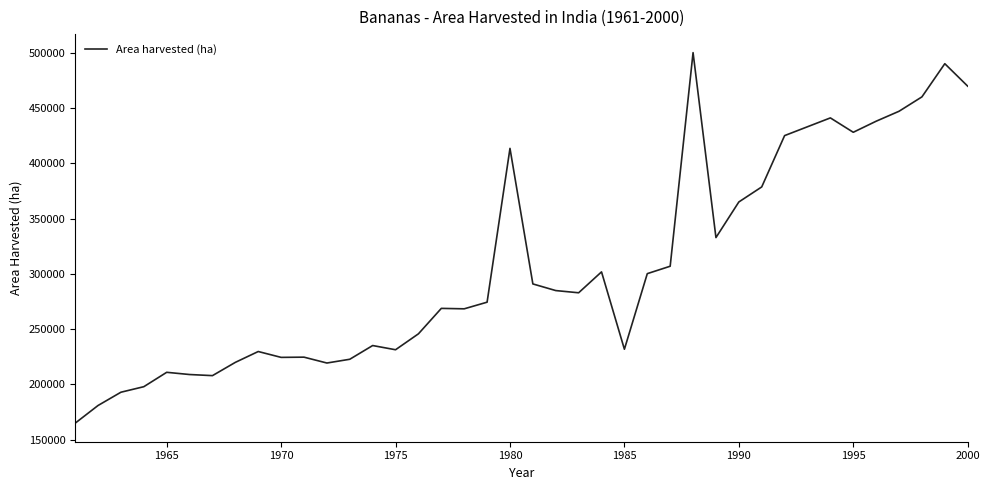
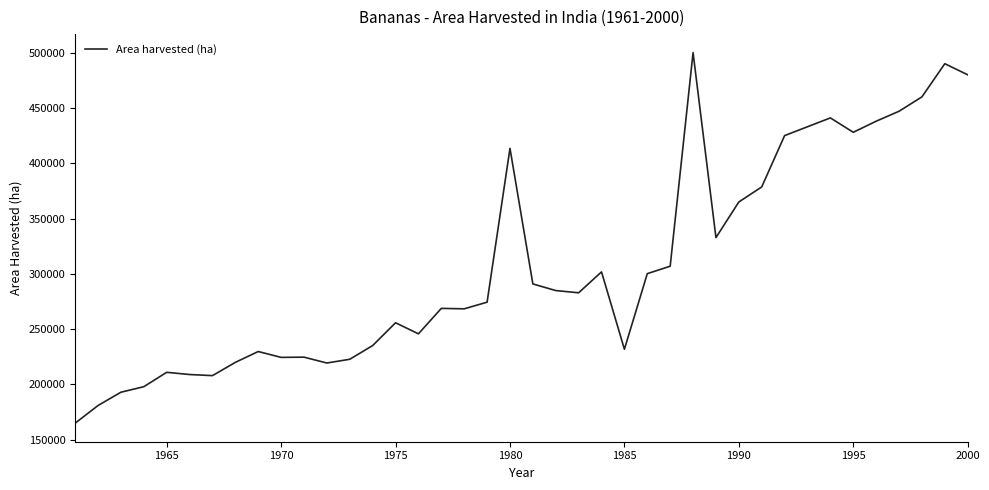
  {
    "1965": 211000,
    "1970": 225000,
-   "1975": 231000,
+   "1975": 256000,
    "1980": 413000,
    "1985": 232000,
    "1990": 365000,
    "1995": 428000,
-   "2000": 470000
+   "2000": 480000
  }
